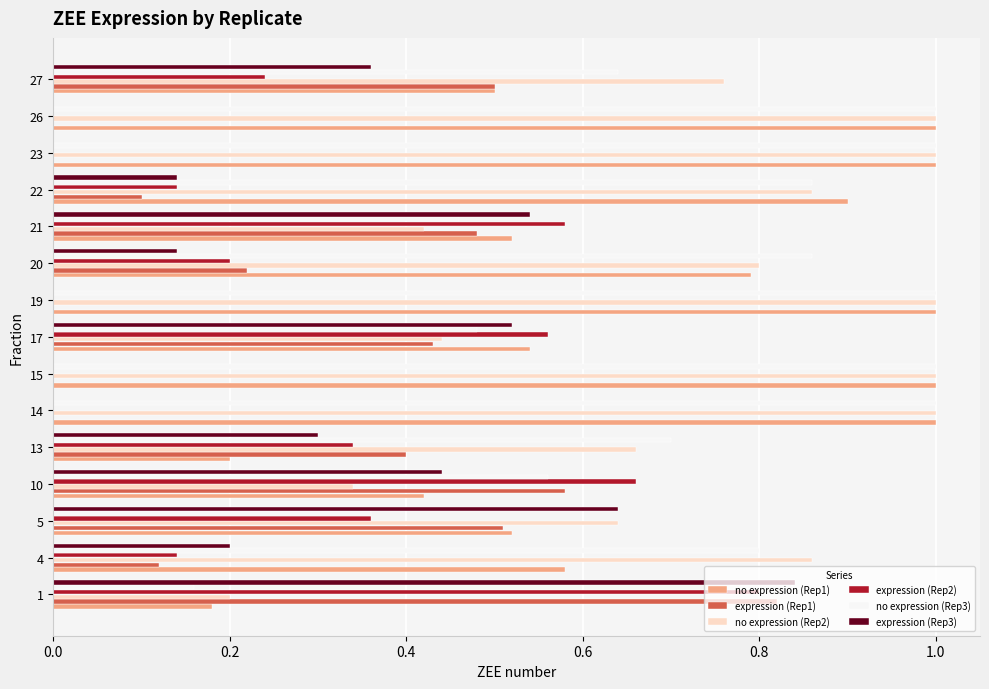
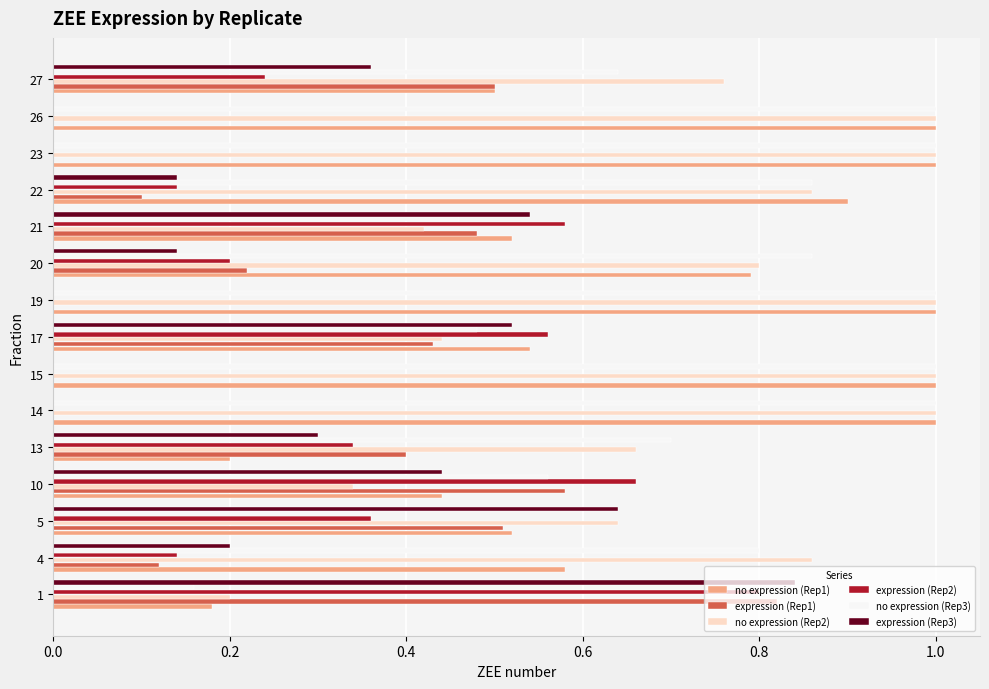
  {
    "no expression (Rep1)": {
      "27": 0.50,
      "26": 1.00,
      "23": 1.00,
      "22": 0.90,
      "21": 0.52,
      "20": 0.79,
      "19": 1.00,
      "17": 0.54,
      "15": 1.00,
      "14": 1.00,
      "13": 0.20,
-     "10": 0.42,
+     "10": 0.44,
      "5": 0.52,
      "4": 0.58,
      "1": 0.18
    },
    "expression (Rep1)": {
      "27": 0.50,
      "26": 0.00,
      "23": 0.00,
      "22": 0.10,
      "21": 0.48,
      "20": 0.22,
      "19": 0.00,
      "17": 0.43,
      "15": 0.00,
      "14": 0.00,
      "13": 0.40,
      "10": 0.58,
      "5": 0.51,
      "4": 0.12
    },
    "expression (Rep2)": {
      "27": 0.24,
      "26": 0.00,
      "23": 0.00,
      "22": 0.14,
      "21": 0.58,
      "20": 0.20,
      "19": 0.00,
      "17": 0.56,
      "15": 0.00,
      "14": 0.00,
      "13": 0.34,
      "10": 0.66,
      "5": 0.36,
      "4": 0.14
    },
    "expression (Rep3)": {
      "27": 0.36,
      "26": 0.00,
      "23": 0.00,
      "22": 0.14,
      "21": 0.54,
      "20": 0.14,
      "19": 0.00,
      "17": 0.52,
      "15": 0.00,
      "14": 0.00,
      "13": 0.30,
      "10": 0.44,
      "5": 0.64,
      "4": 0.20
    }
  }
